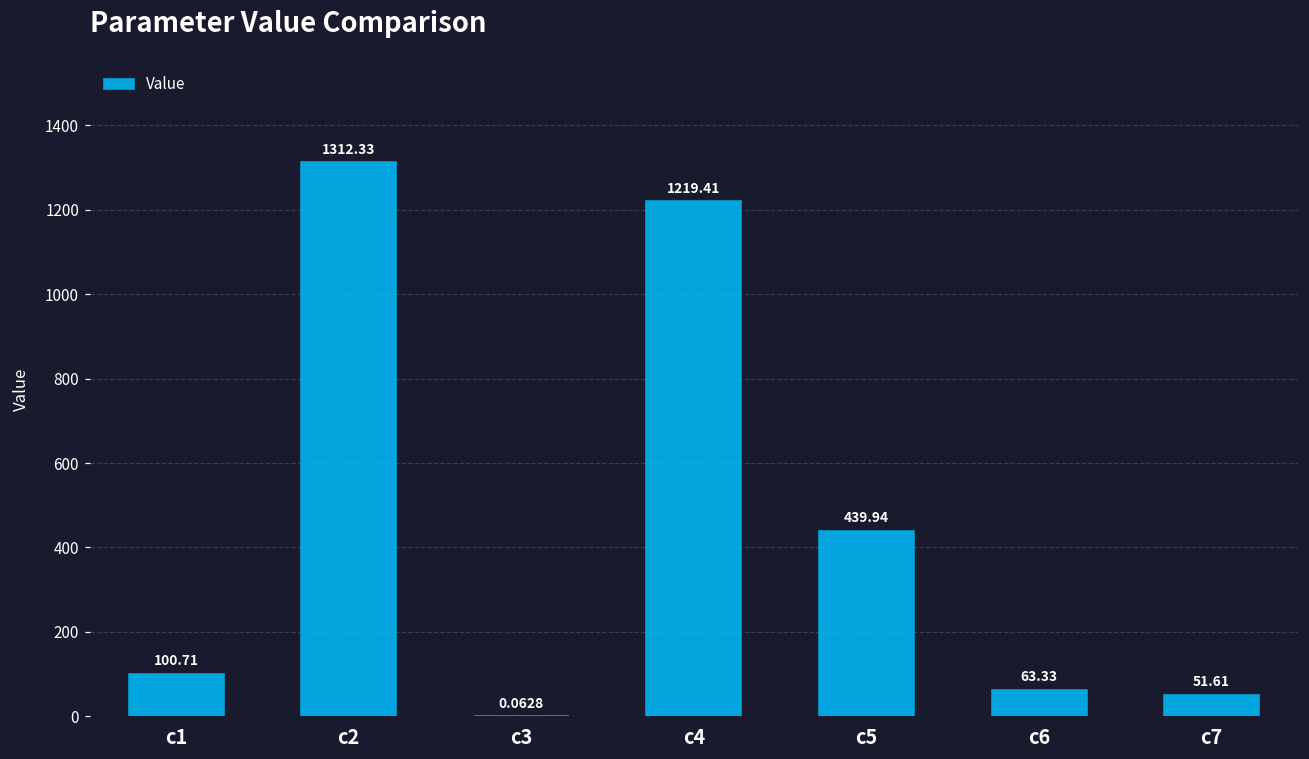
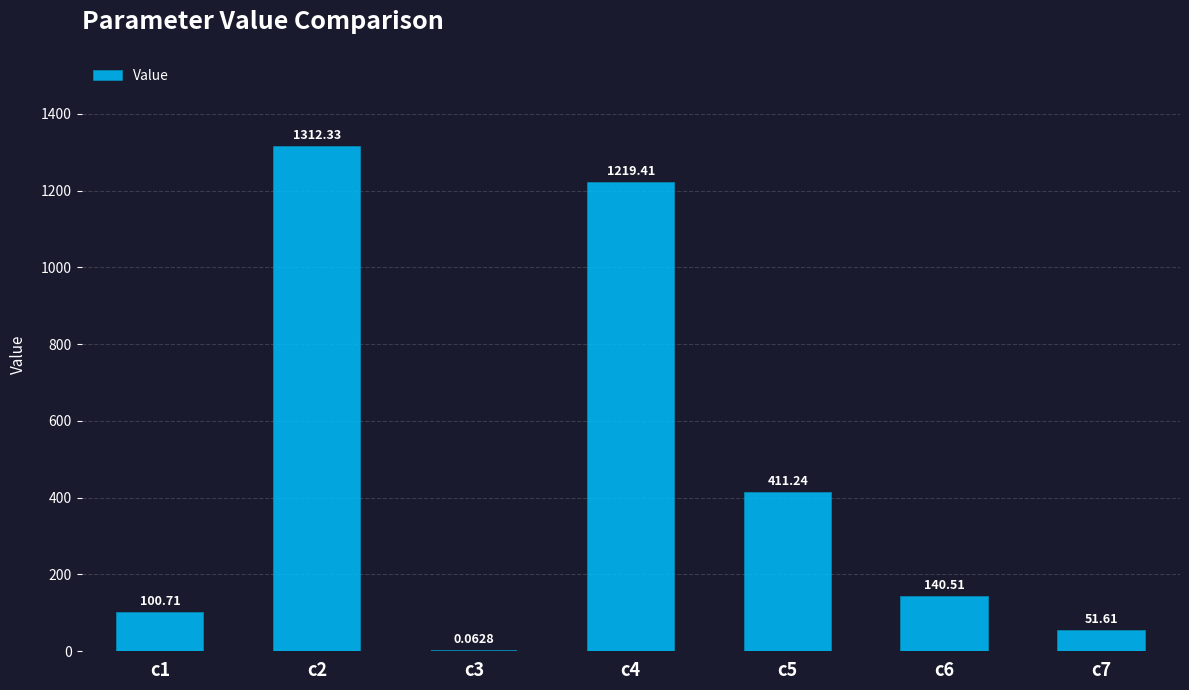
  {
    "c1": 100.71,
    "c2": 1312.33,
    "c3": 0.0628,
    "c4": 1219.41,
-   "c5": 439.94,
-   "c6": 63.33,
+   "c5": 411.24,
+   "c6": 140.51,
    "c7": 51.61
  }
